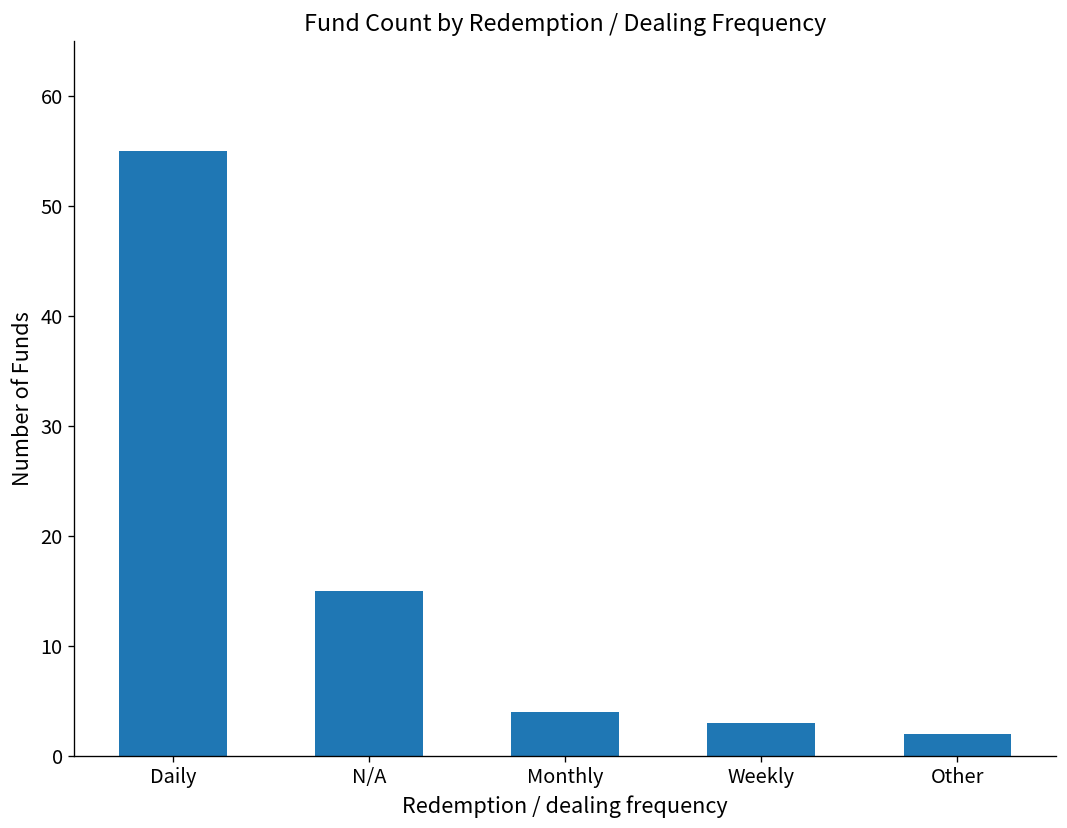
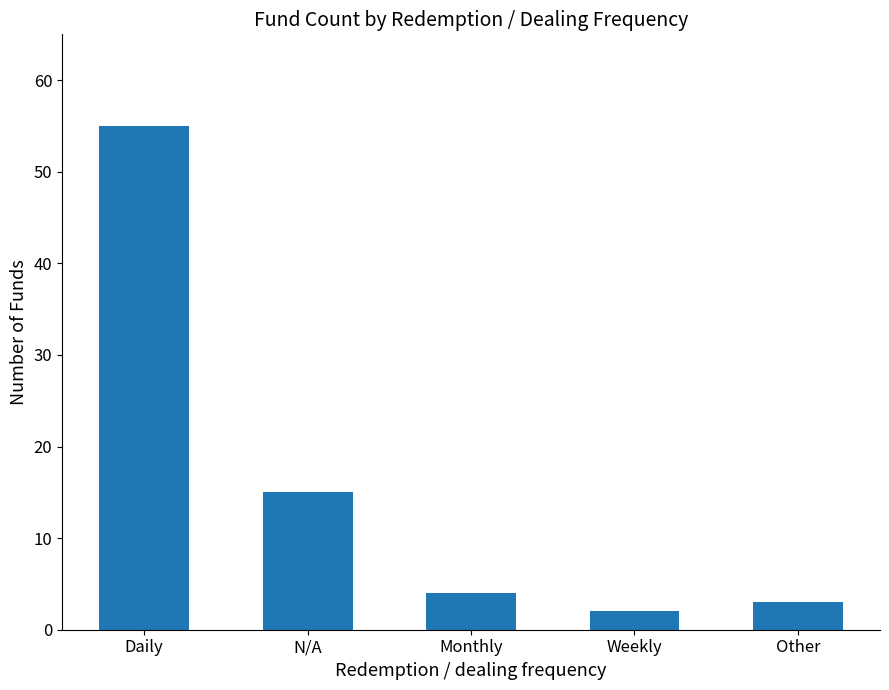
  {
    "Daily": 55,
    "N/A": 15,
    "Monthly": 4,
-   "Weekly": 3,
-   "Other": 2
+   "Weekly": 2,
+   "Other": 3
  }
